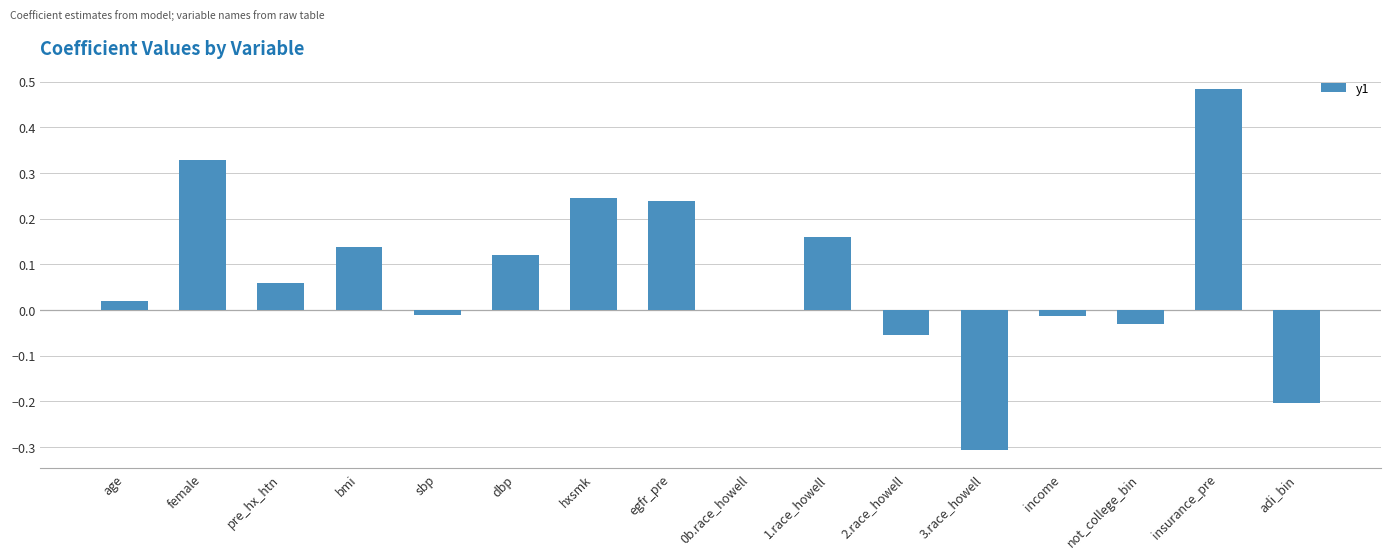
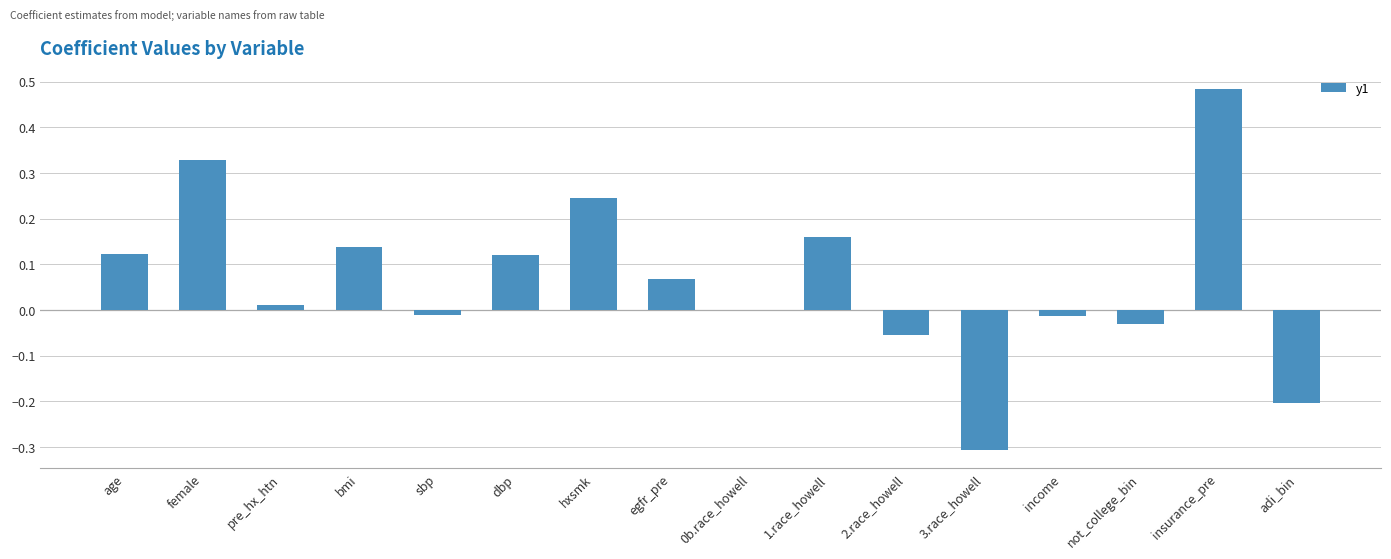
  {
-   "age": 0.02,
+   "age": 0.12,
    "female": 0.33,
-   "pre_hx_htn": 0.06,
+   "pre_hx_htn": 0.01,
    "bmi": 0.14,
    "sbp": -0.01,
    "dbp": 0.12,
    "hxsmk": 0.24,
-   "egfr_pre": 0.24,
+   "egfr_pre": 0.07,
    "0b.race_howell": 0.00,
    "1.race_howell": 0.16,
    "2.race_howell": -0.05,
    "3.race_howell": -0.31,
    "income": -0.01,
    "not_college_bin": -0.03,
    "insurance_pre": 0.48,
    "adi_bin": -0.20
  }
